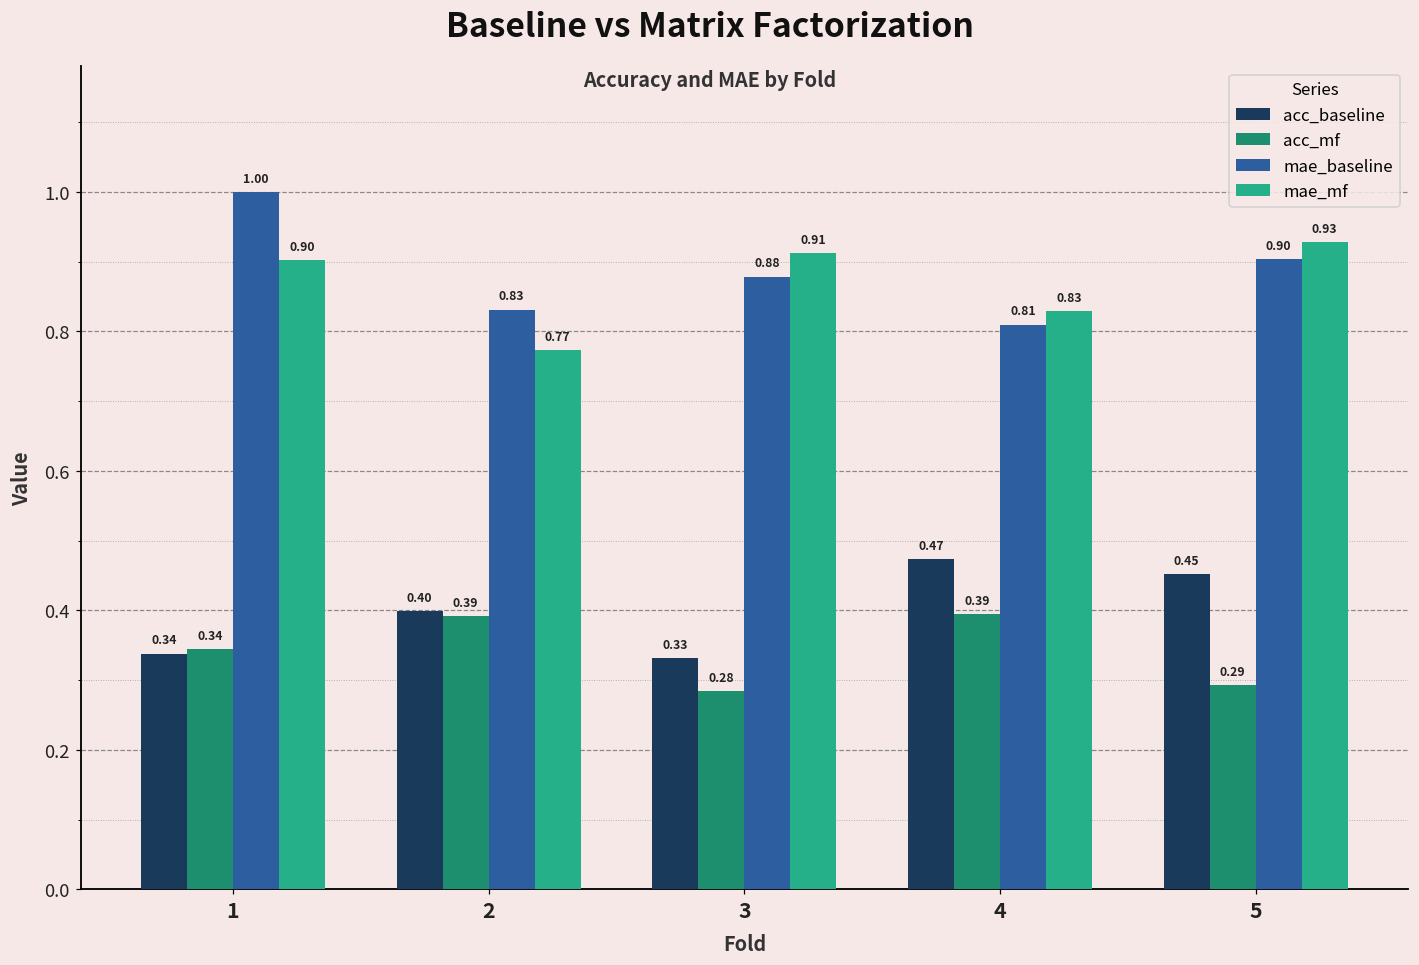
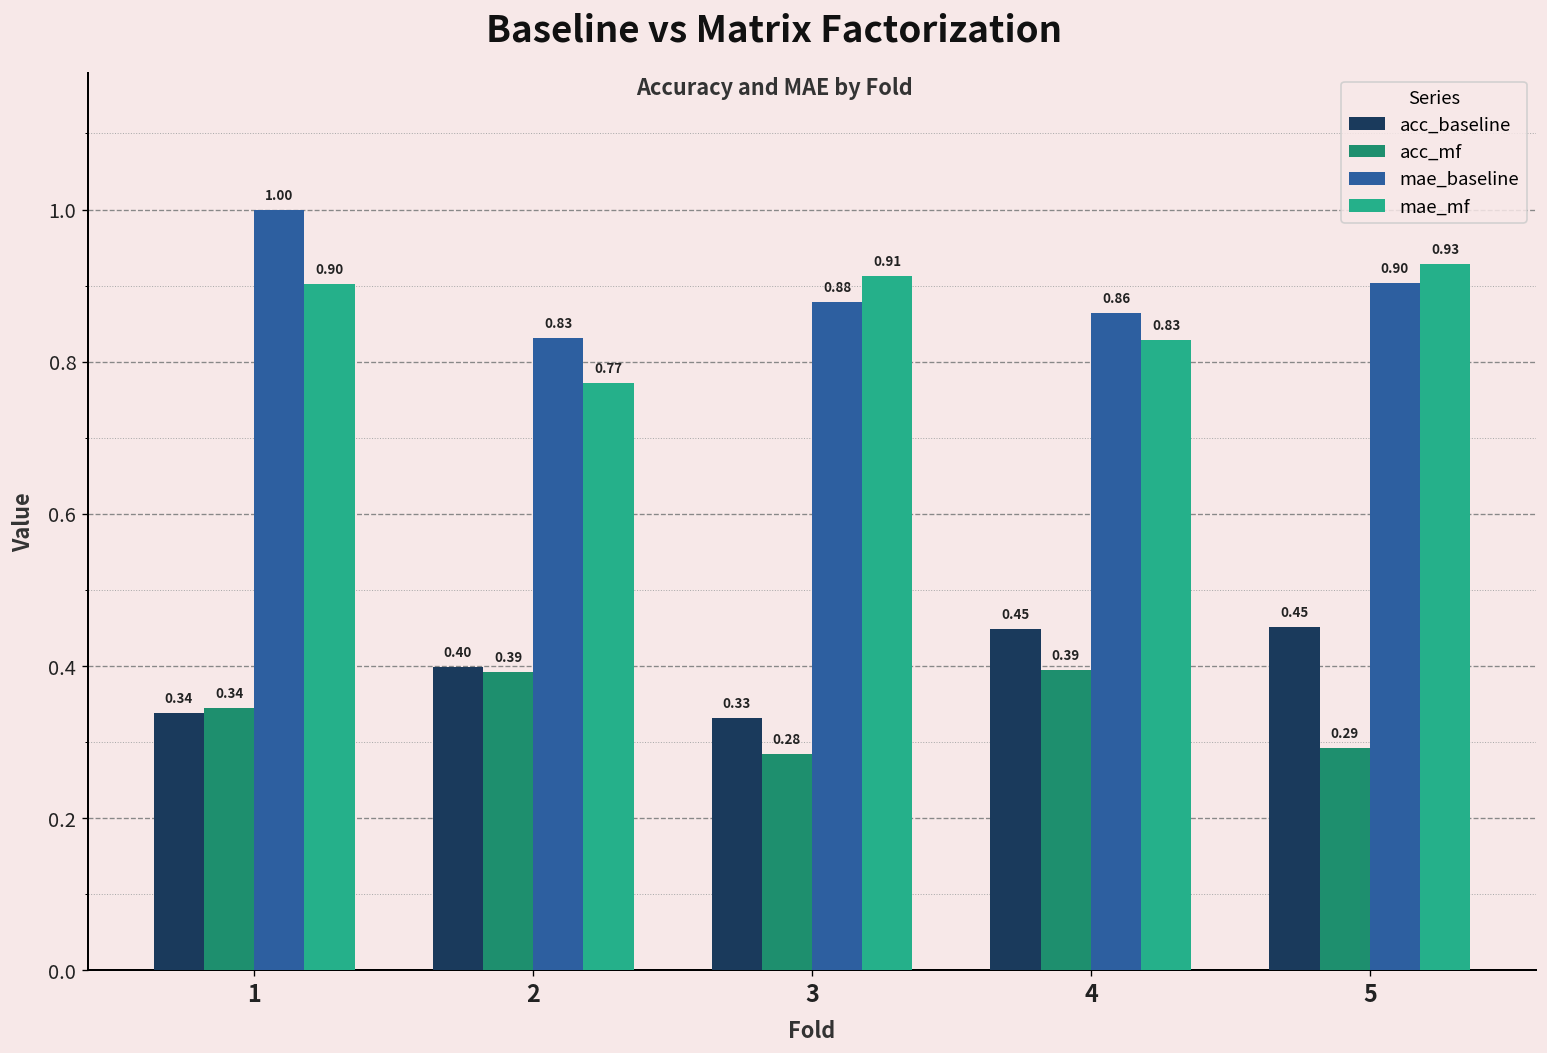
  {
    "acc_baseline": {
      "1": 0.34,
      "2": 0.40,
      "3": 0.33,
-     "4": 0.47,
+     "4": 0.45,
      "5": 0.45
    },
    "mae_baseline": {
      "1": 1.00,
      "2": 0.83,
      "3": 0.88,
-     "4": 0.81,
+     "4": 0.86,
      "5": 0.90
    }
  }
